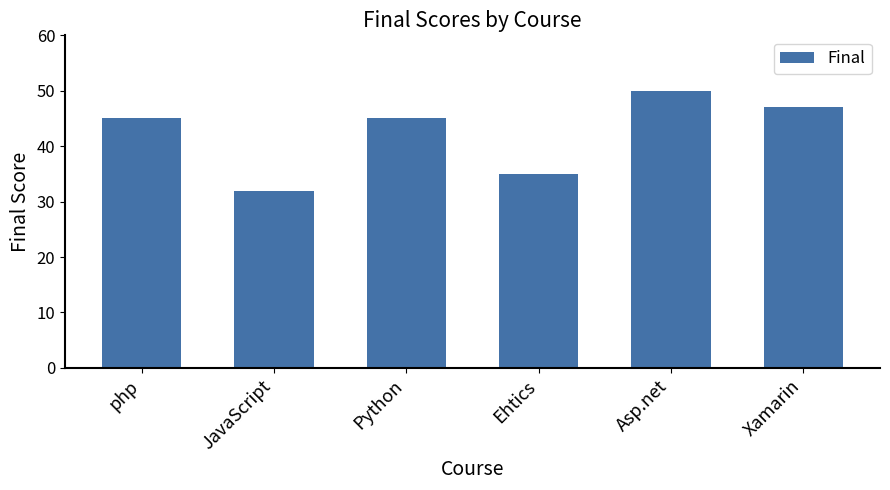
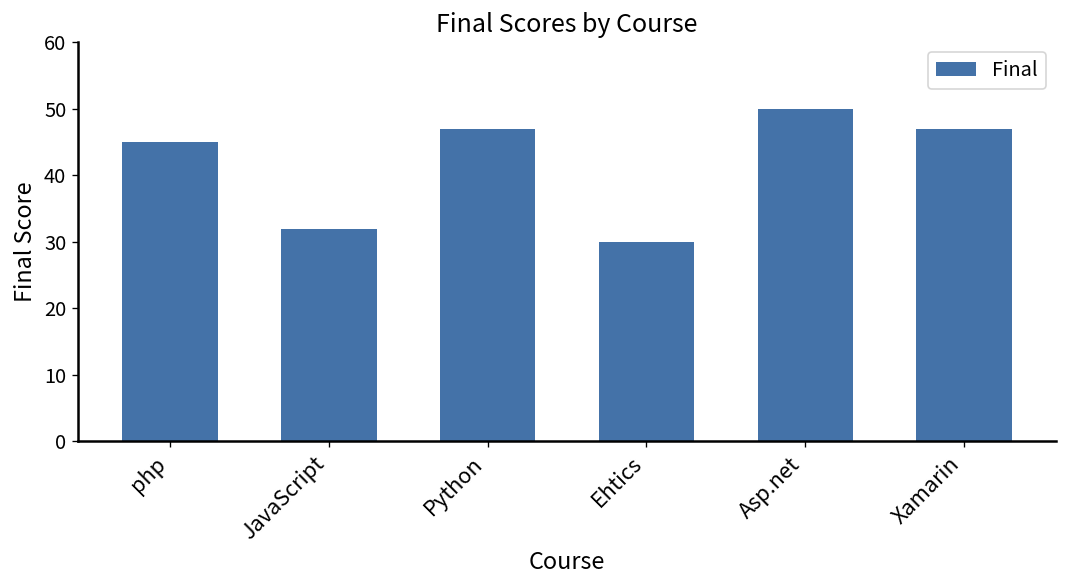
  {
    "php": 45,
    "JavaScript": 32,
-   "Python": 45,
-   "Ehtics": 35,
+   "Python": 47,
+   "Ehtics": 30,
    "Asp.net": 50,
    "Xamarin": 47
  }
